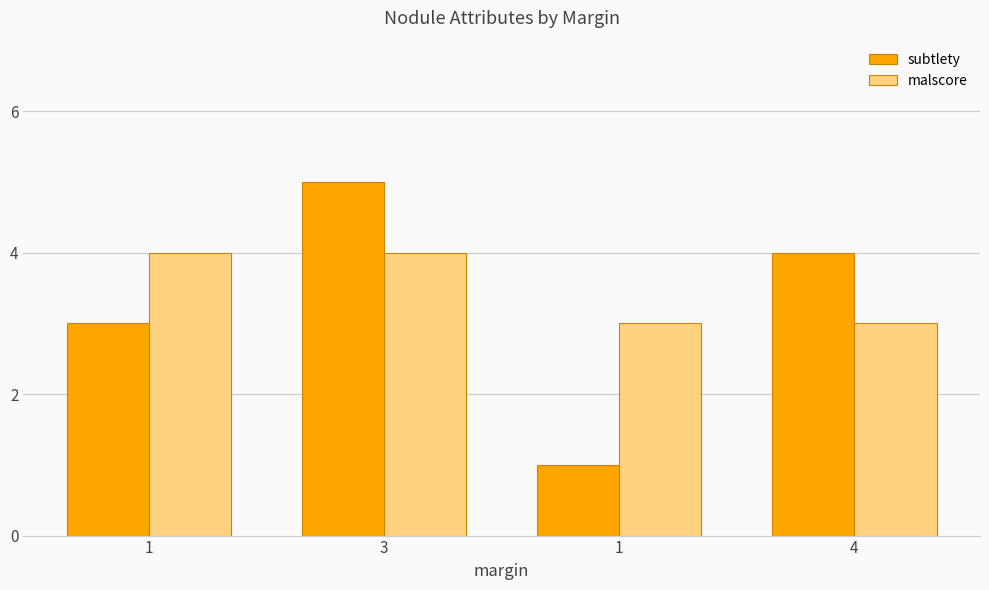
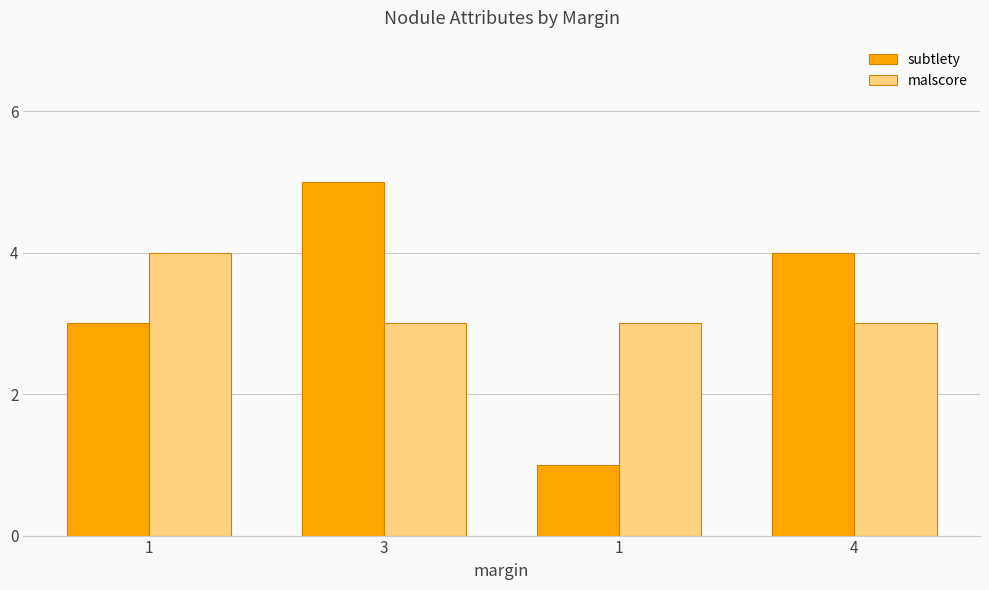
  {
    "subtlety": {
      "3": 5,
      "4": 4
    },
    "malscore": {
-     "3": 4,
+     "3": 3,
      "4": 3
    }
  }
